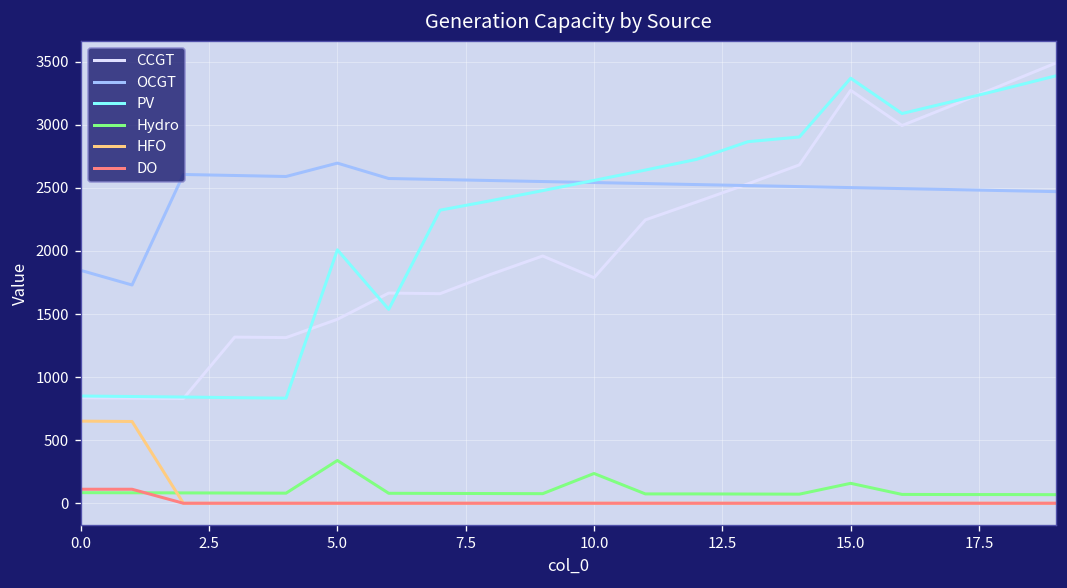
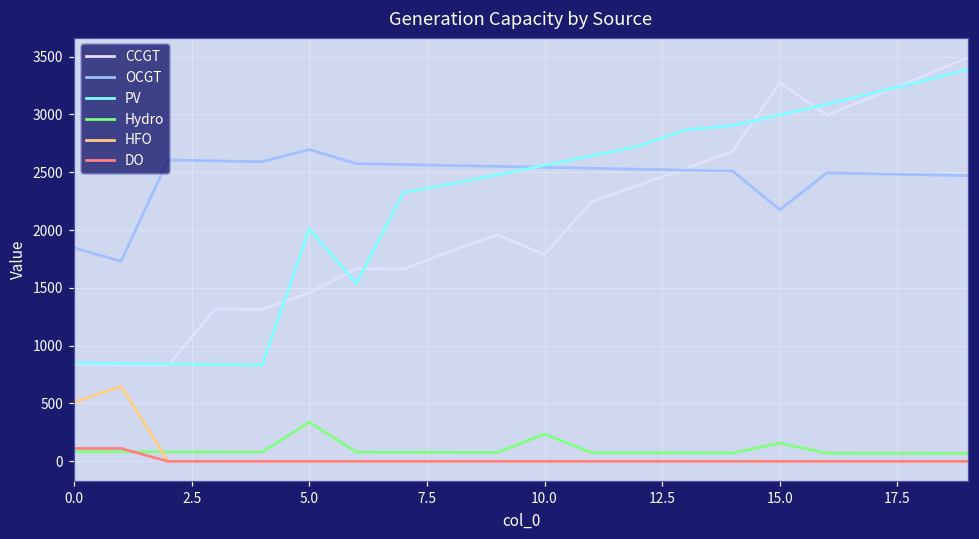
  {
    "CCGT": {
      "5.0": 1460,
      "10.0": 1790,
      "15.0": 3270
    },
    "OCGT": {
      "0.0": 1850,
      "5.0": 2700,
-     "15.0": 2500
+     "15.0": 2180
    },
    "PV": {
      "5.0": 2010,
-     "15.0": 3370
+     "15.0": 3000
    },
    "Hydro": {
      "0.0": 80,
      "5.0": 340,
      "10.0": 240,
      "15.0": 160
    },
    "HFO": {
-     "0.0": 650
+     "0.0": 510
    },
    "DO": {
      "0.0": 110
    }
  }
